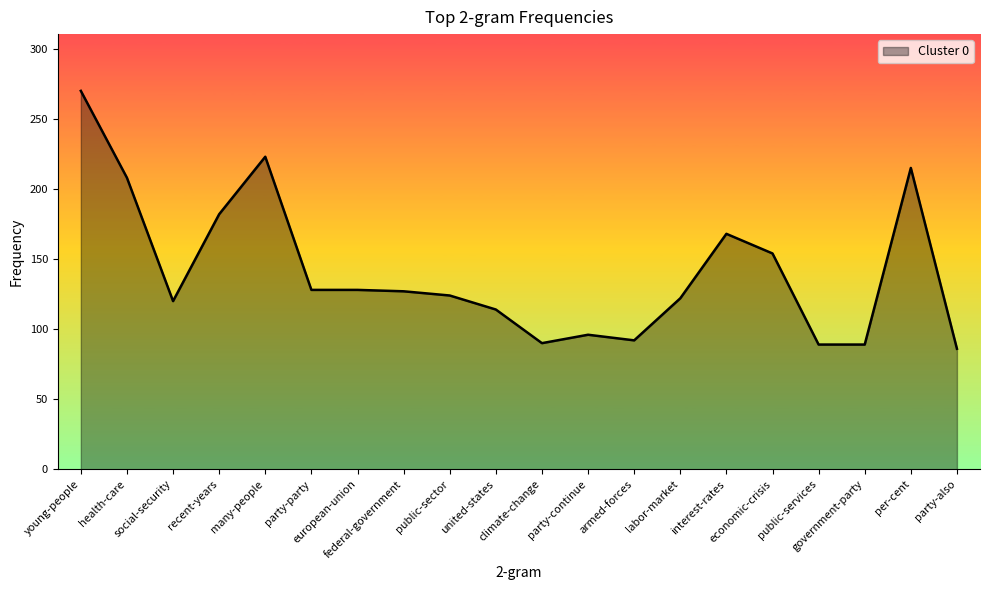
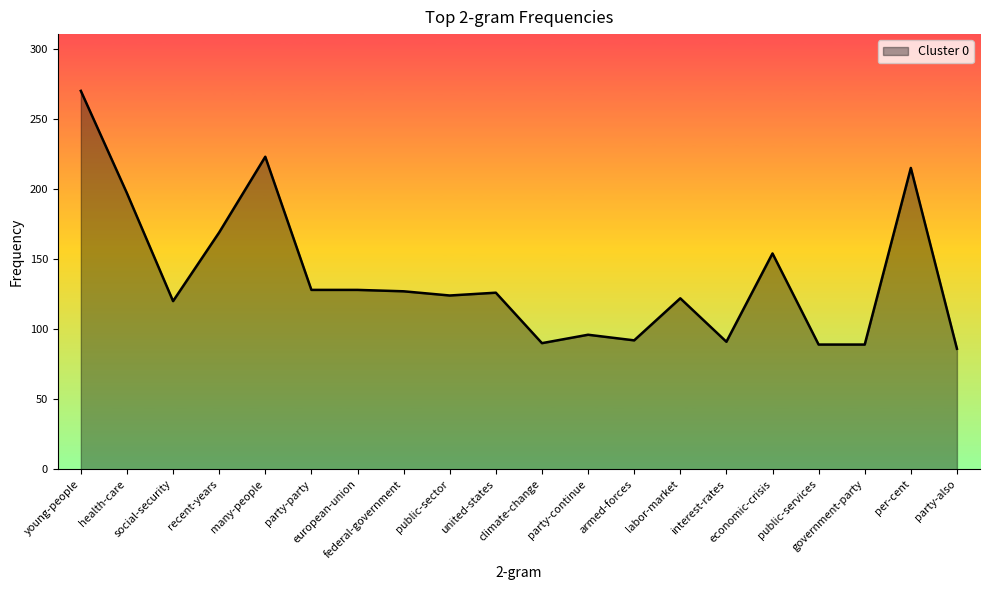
  {
    "young-people": 270,
-   "health-care": 208,
+   "health-care": 197,
    "social-security": 120,
-   "recent-years": 182,
+   "recent-years": 169,
    "many-people": 223,
    "party-party": 128,
    "european-union": 128,
    "federal-government": 127,
    "public-sector": 124,
-   "united-states": 114,
+   "united-states": 126,
    "climate-change": 90,
    "party-continue": 96,
    "armed-forces": 92,
    "labor-market": 122,
-   "interest-rates": 168,
+   "interest-rates": 91,
    "economic-crisis": 154,
    "public-services": 89,
    "government-party": 89,
    "per-cent": 215,
    "party-also": 86
  }
